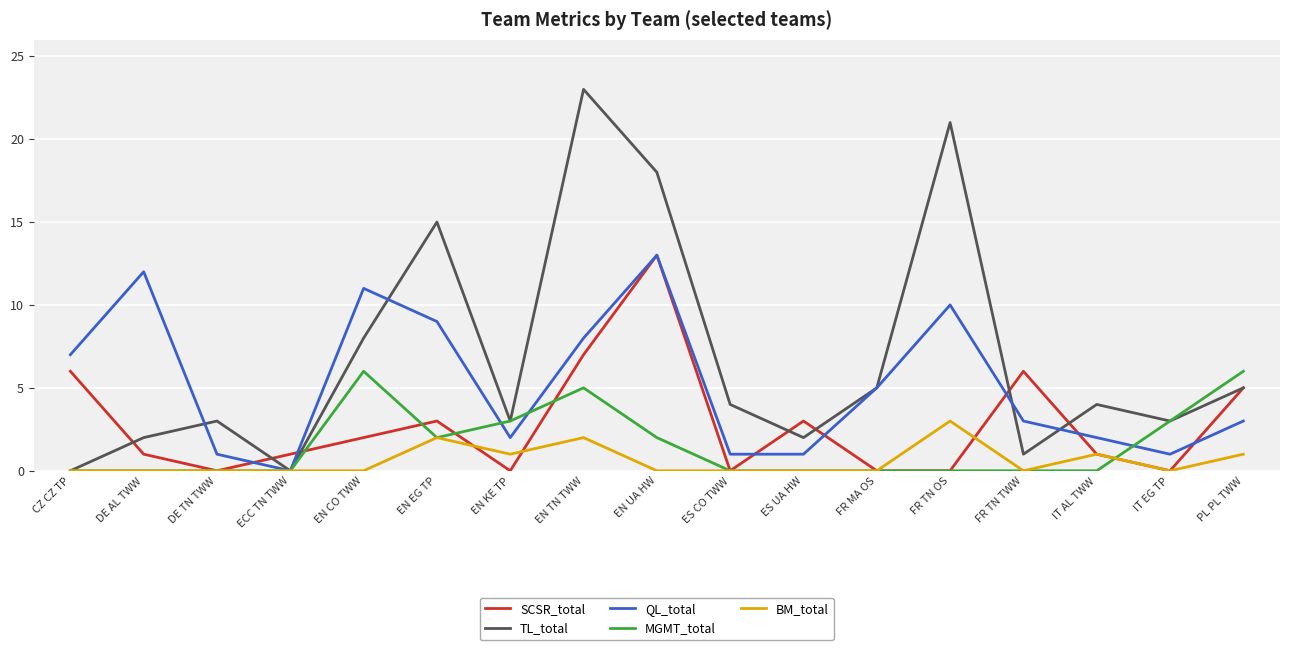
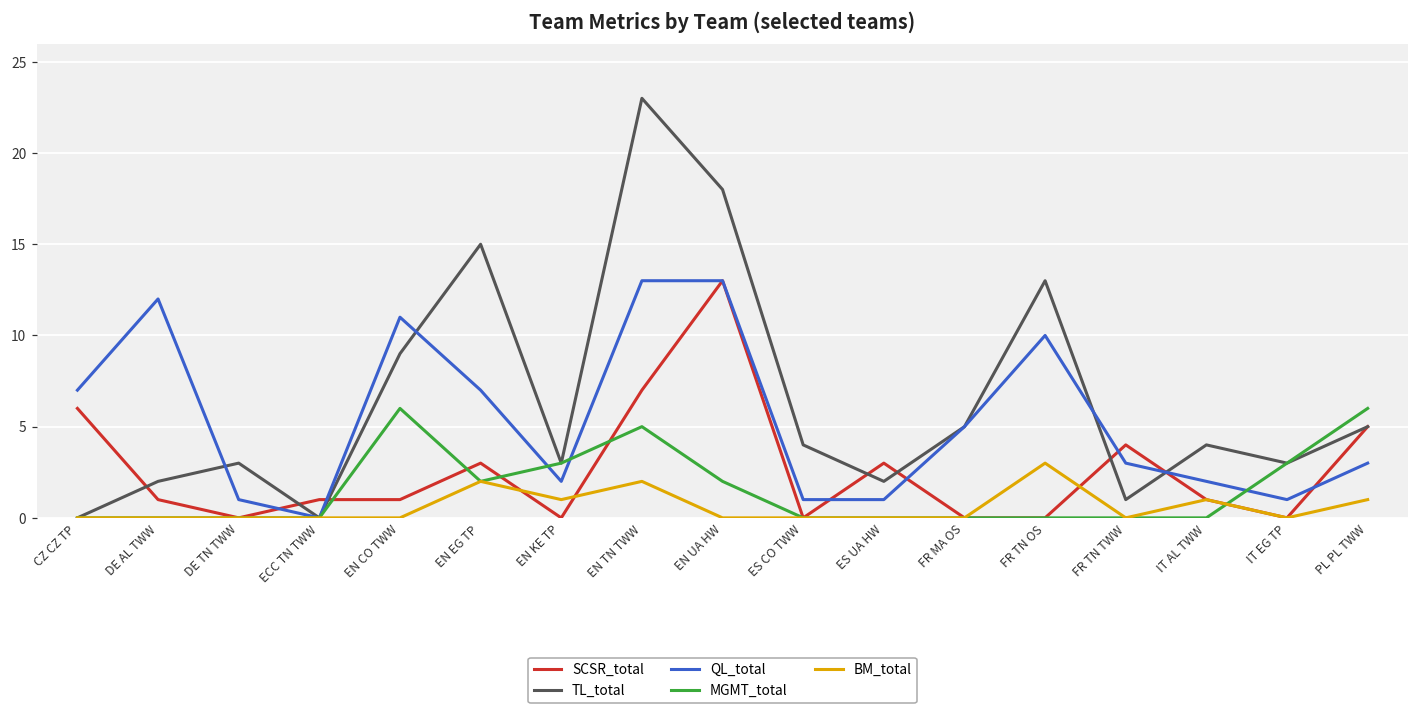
  {
    "SCSR_total": {
      "CZ CZ TP": 6,
      "DE AL TWW": 1,
      "ECC TN TWW": 1,
-     "EN CO TWW": 2,
+     "EN CO TWW": 1,
      "EN EG TP": 3,
      "EN KE TP": 0,
      "EN TN TWW": 7,
      "ES UA HW": 3,
-     "FR TN TWW": 6
+     "FR TN TWW": 4
    },
    "TL_total": {
      "DE AL TWW": 2,
      "DE TN TWW": 3,
-     "EN CO TWW": 8,
+     "EN CO TWW": 9,
      "EN EG TP": 15,
      "EN TN TWW": 23,
      "EN UA HW": 18,
      "ES CO TWW": 4,
      "ES UA HW": 2,
-     "FR TN OS": 21,
+     "FR TN OS": 13,
      "FR TN TWW": 1,
      "IT AL TWW": 4
    },
    "QL_total": {
      "CZ CZ TP": 7,
      "DE AL TWW": 12,
      "DE TN TWW": 1,
      "EN CO TWW": 11,
-     "EN EG TP": 9,
+     "EN EG TP": 7,
      "EN KE TP": 2,
-     "EN TN TWW": 8,
+     "EN TN TWW": 13,
      "ES CO TWW": 1,
      "ES UA HW": 1,
      "FR TN OS": 10,
      "FR TN TWW": 3,
      "IT AL TWW": 2,
      "IT EG TP": 1,
      "PL PL TWW": 3
    },
    "MGMT_total": {
      "EN CO TWW": 6,
      "EN TN TWW": 5,
      "EN UA HW": 2,
      "IT AL TWW": 0,
      "PL PL TWW": 6
    },
    "BM_total": {
      "EN CO TWW": 0,
      "EN KE TP": 1,
      "EN TN TWW": 2,
      "EN UA HW": 0,
      "FR TN OS": 3,
      "PL PL TWW": 1
    }
  }
